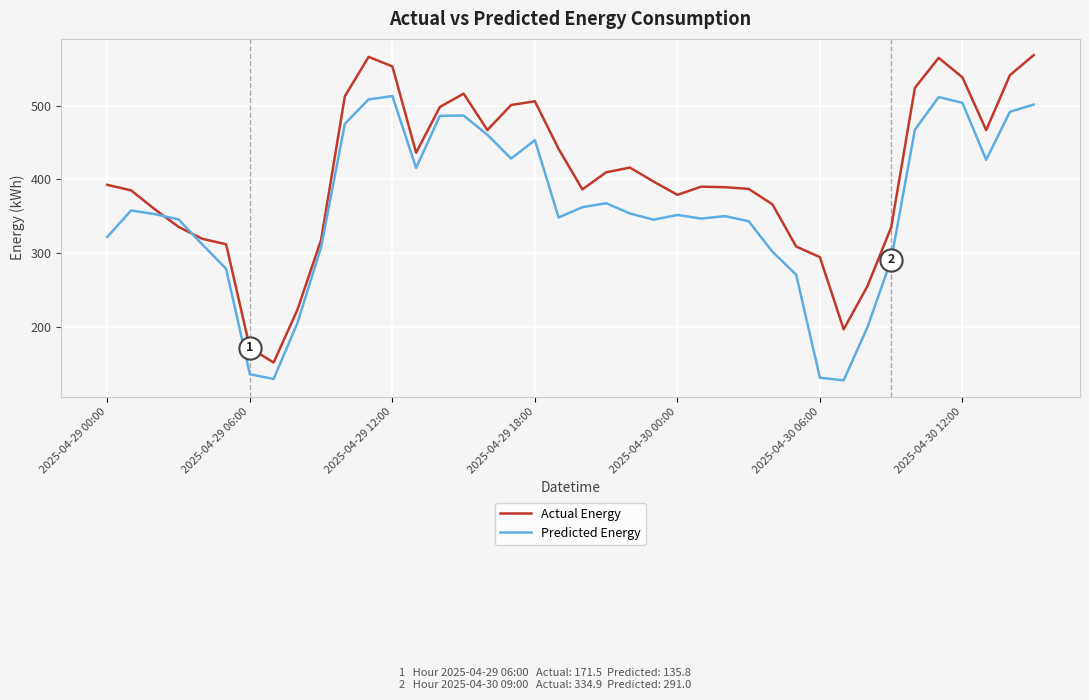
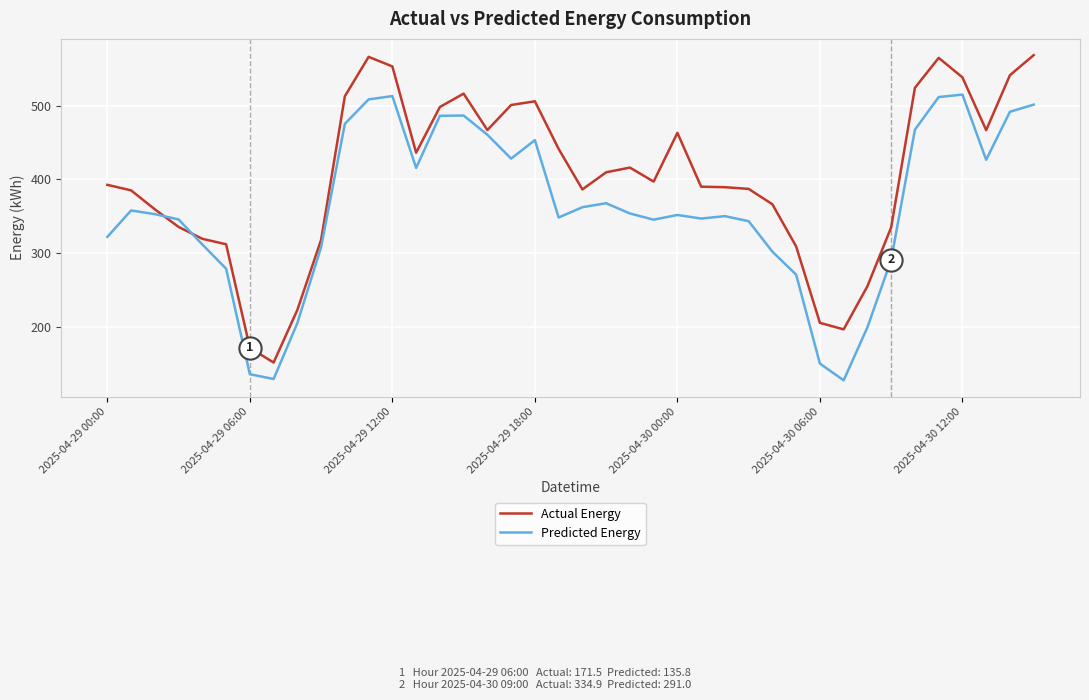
  {
    "Actual Energy": {
      "2025-04-29 00:00": 390,
      "2025-04-29 12:00": 550,
      "2025-04-29 18:00": 510,
-     "2025-04-30 00:00": 380,
-     "2025-04-30 06:00": 290,
+     "2025-04-30 00:00": 460,
+     "2025-04-30 06:00": 210,
      "2025-04-30 12:00": 540
    },
    "Predicted Energy": {
      "2025-04-29 00:00": 320,
      "2025-04-29 06:00": 140,
      "2025-04-29 12:00": 510,
      "2025-04-29 18:00": 450,
      "2025-04-30 00:00": 350,
-     "2025-04-30 06:00": 130,
-     "2025-04-30 12:00": 500
+     "2025-04-30 06:00": 150,
+     "2025-04-30 12:00": 520
    }
  }
